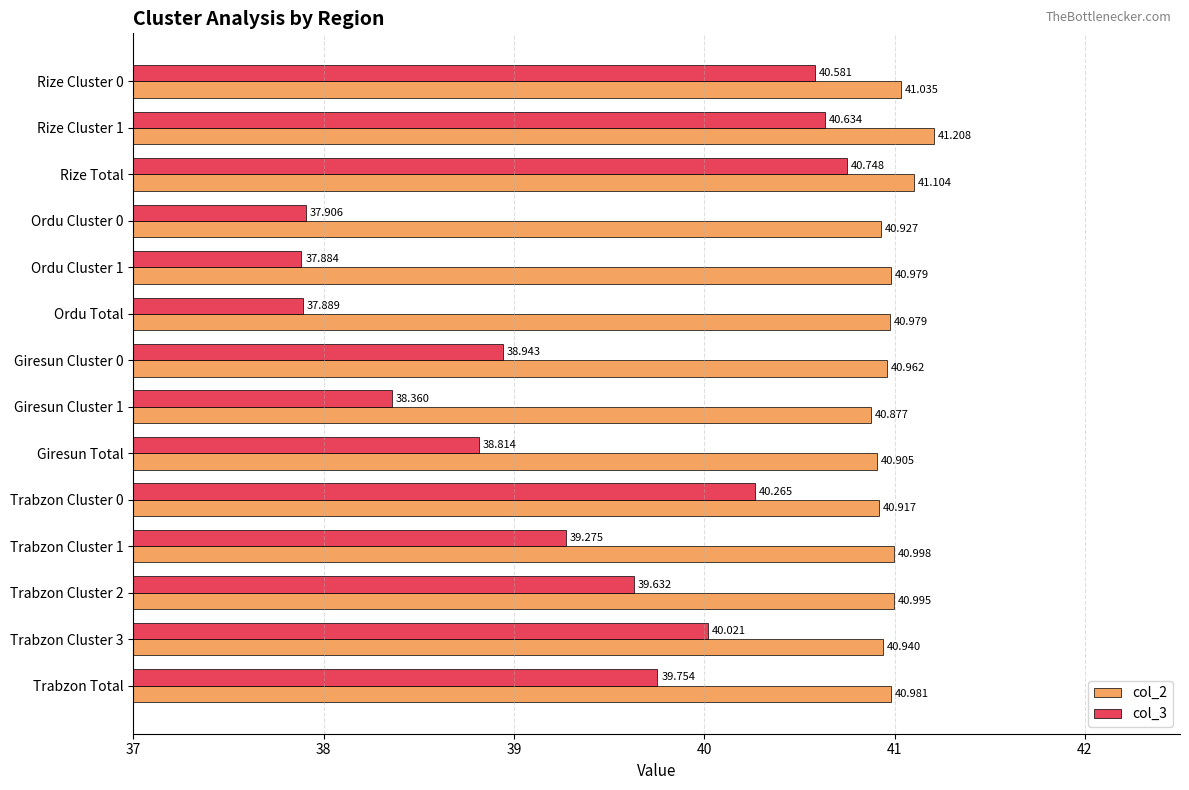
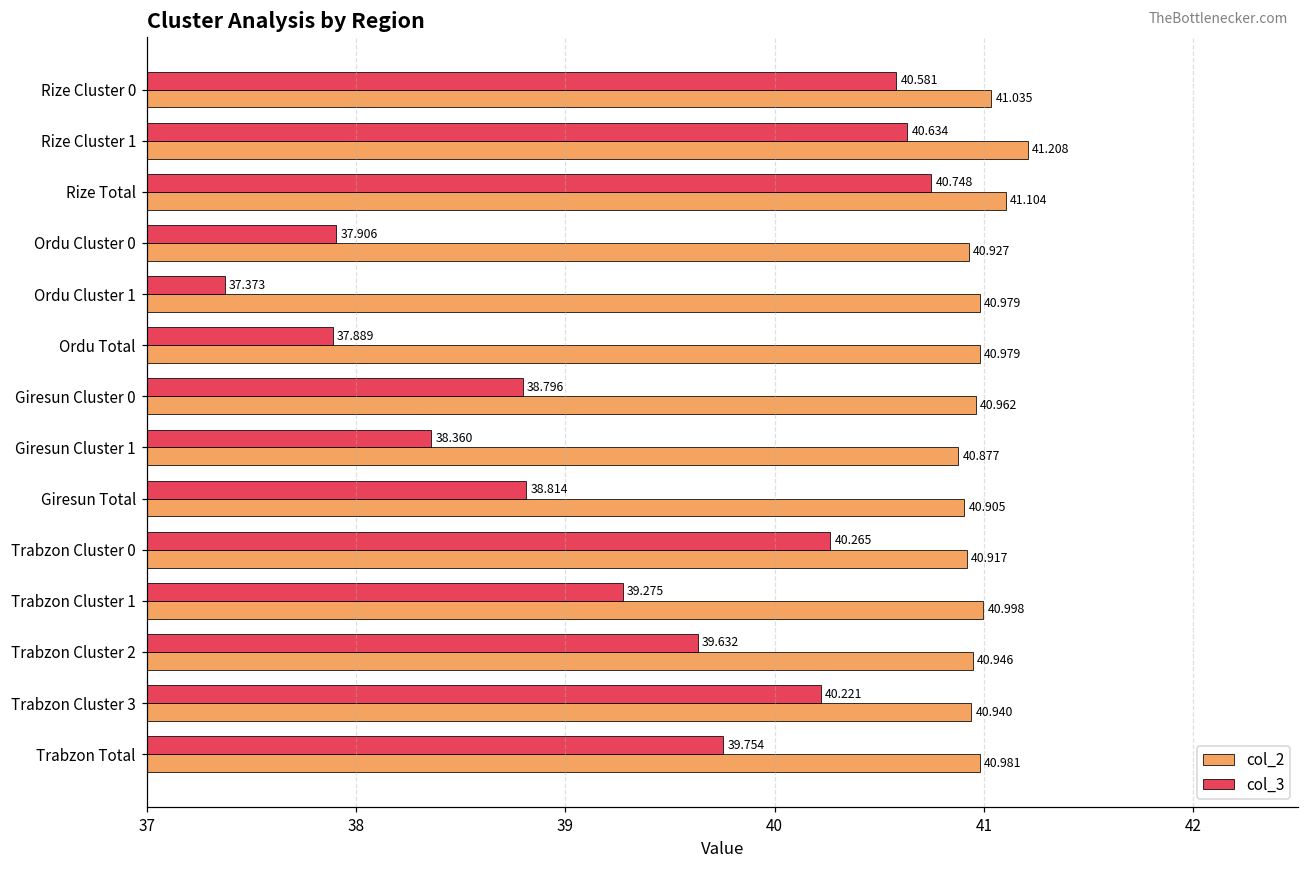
  {
    "col_2": {
      "Rize Cluster 0": 41.035,
      "Rize Cluster 1": 41.208,
      "Rize Total": 41.104,
      "Ordu Cluster 0": 40.927,
      "Ordu Cluster 1": 40.979,
      "Ordu Total": 40.979,
      "Giresun Cluster 0": 40.962,
      "Giresun Cluster 1": 40.877,
      "Giresun Total": 40.905,
      "Trabzon Cluster 0": 40.917,
      "Trabzon Cluster 1": 40.998,
-     "Trabzon Cluster 2": 40.995,
+     "Trabzon Cluster 2": 40.946,
      "Trabzon Cluster 3": 40.940,
      "Trabzon Total": 40.981
    },
    "col_3": {
      "Rize Cluster 0": 40.581,
      "Rize Cluster 1": 40.634,
      "Rize Total": 40.748,
      "Ordu Cluster 0": 37.906,
-     "Ordu Cluster 1": 37.884,
+     "Ordu Cluster 1": 37.373,
      "Ordu Total": 37.889,
-     "Giresun Cluster 0": 38.943,
+     "Giresun Cluster 0": 38.796,
      "Giresun Cluster 1": 38.360,
      "Giresun Total": 38.814,
      "Trabzon Cluster 0": 40.265,
      "Trabzon Cluster 1": 39.275,
      "Trabzon Cluster 2": 39.632,
-     "Trabzon Cluster 3": 40.021,
+     "Trabzon Cluster 3": 40.221,
      "Trabzon Total": 39.754
    }
  }
